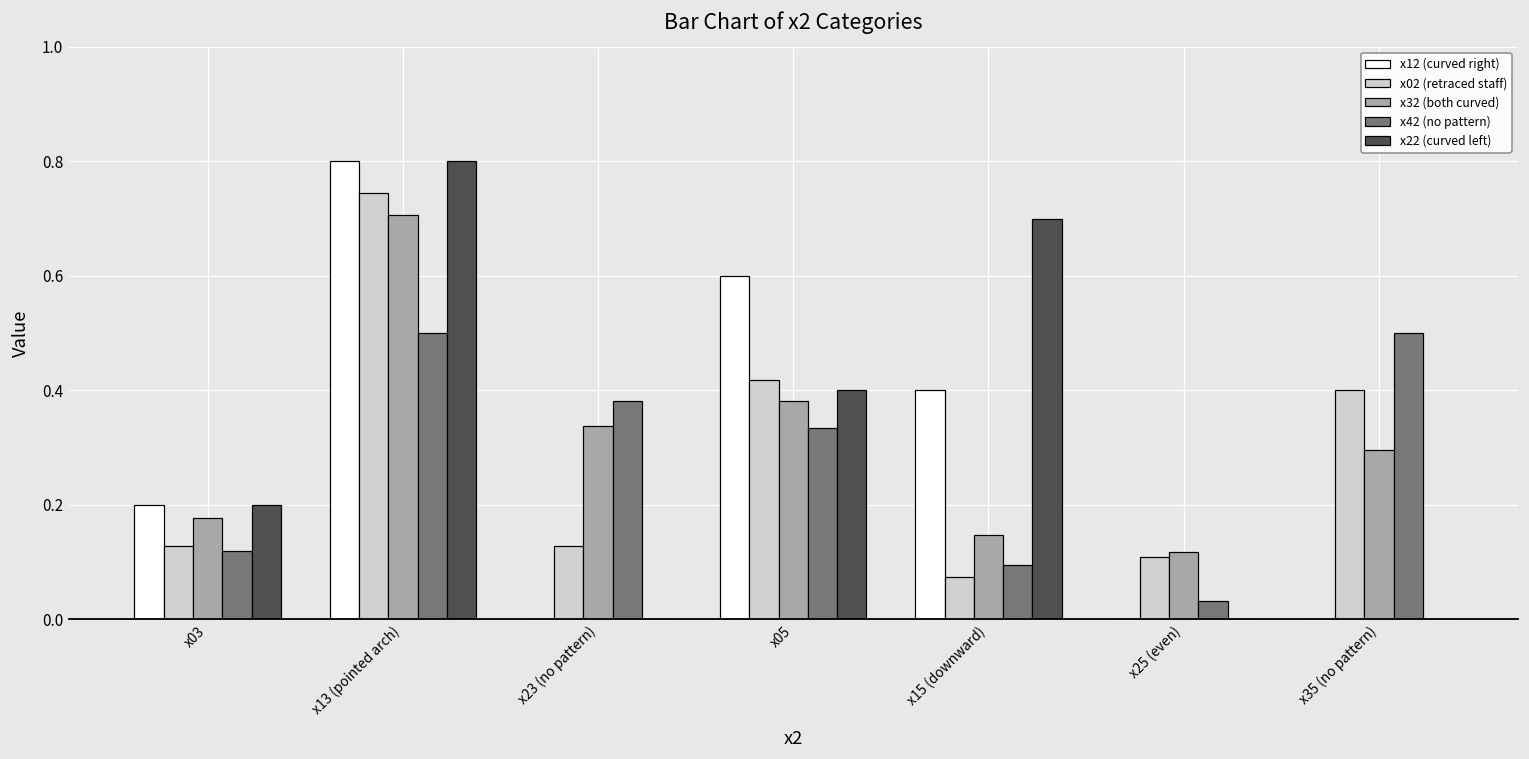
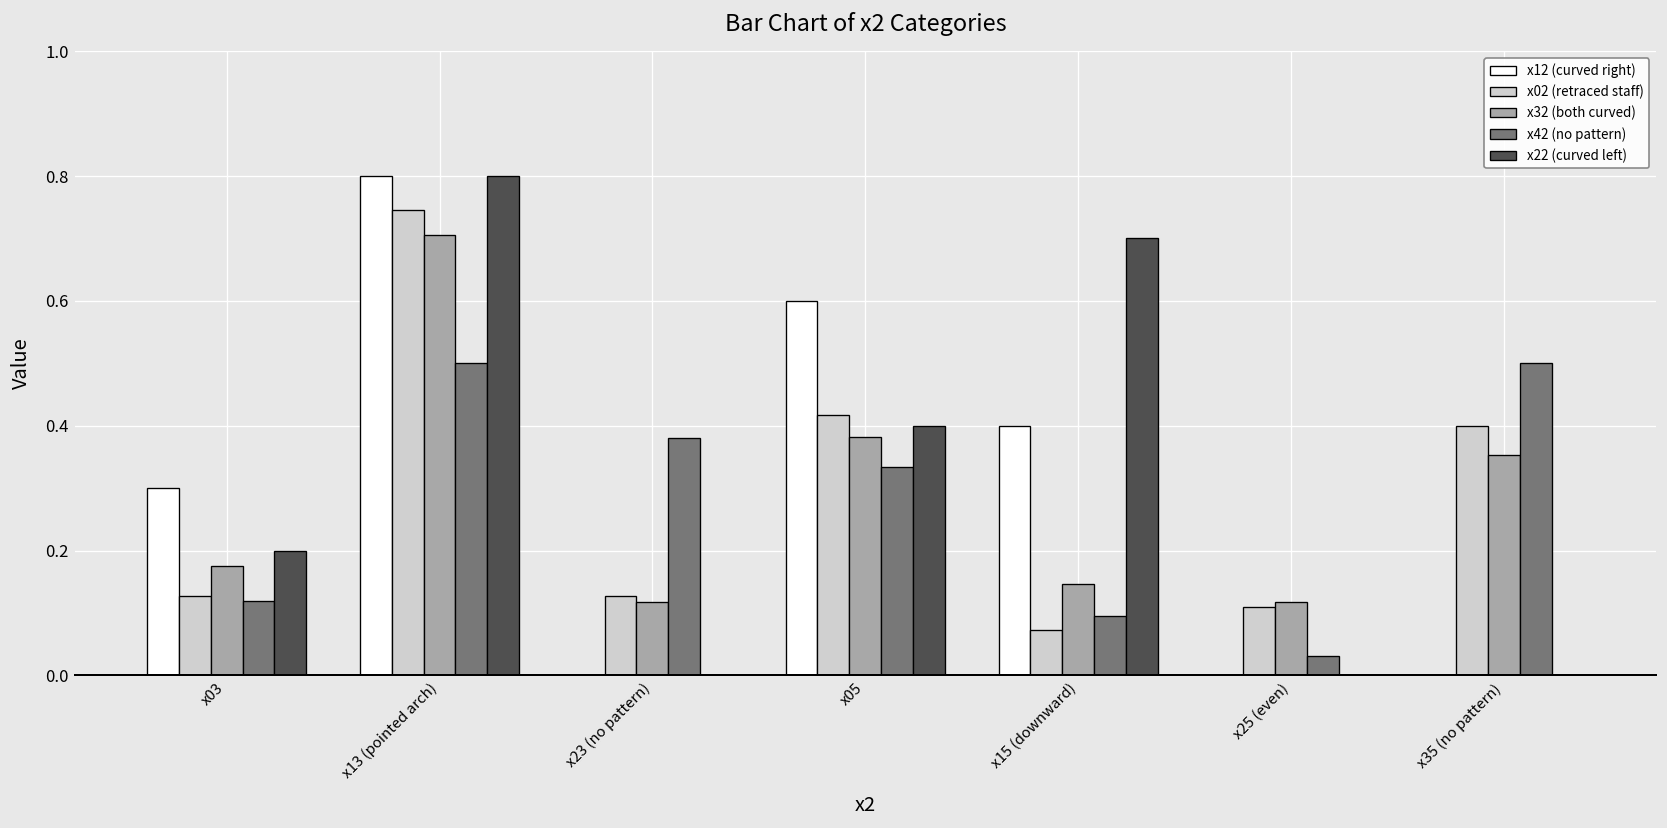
  {
    "x12 (curved right)": {
-     "x03": 0.2,
+     "x03": 0.3,
      "x13 (pointed arch)": 0.8,
      "x23 (no pattern)": 0.0,
      "x05": 0.6,
      "x15 (downward)": 0.4,
      "x25 (even)": 0.0,
      "x35 (no pattern)": 0.0
    },
    "x02 (retraced staff)": {
      "x03": 0.13,
      "x13 (pointed arch)": 0.75,
      "x23 (no pattern)": 0.13,
      "x05": 0.42,
      "x15 (downward)": 0.07,
      "x25 (even)": 0.11,
      "x35 (no pattern)": 0.40
    },
    "x32 (both curved)": {
      "x03": 0.18,
      "x13 (pointed arch)": 0.71,
-     "x23 (no pattern)": 0.34,
+     "x23 (no pattern)": 0.12,
      "x05": 0.38,
      "x15 (downward)": 0.15,
      "x25 (even)": 0.12,
-     "x35 (no pattern)": 0.30
+     "x35 (no pattern)": 0.35
    },
    "x42 (no pattern)": {
      "x03": 0.12,
      "x13 (pointed arch)": 0.50,
      "x23 (no pattern)": 0.38,
      "x05": 0.33,
      "x15 (downward)": 0.10,
      "x25 (even)": 0.03,
      "x35 (no pattern)": 0.50
    },
    "x22 (curved left)": {
      "x03": 0.20,
      "x13 (pointed arch)": 0.80,
      "x23 (no pattern)": 0.00,
      "x05": 0.40,
      "x15 (downward)": 0.70,
      "x25 (even)": 0.00,
      "x35 (no pattern)": 0.00
    }
  }
